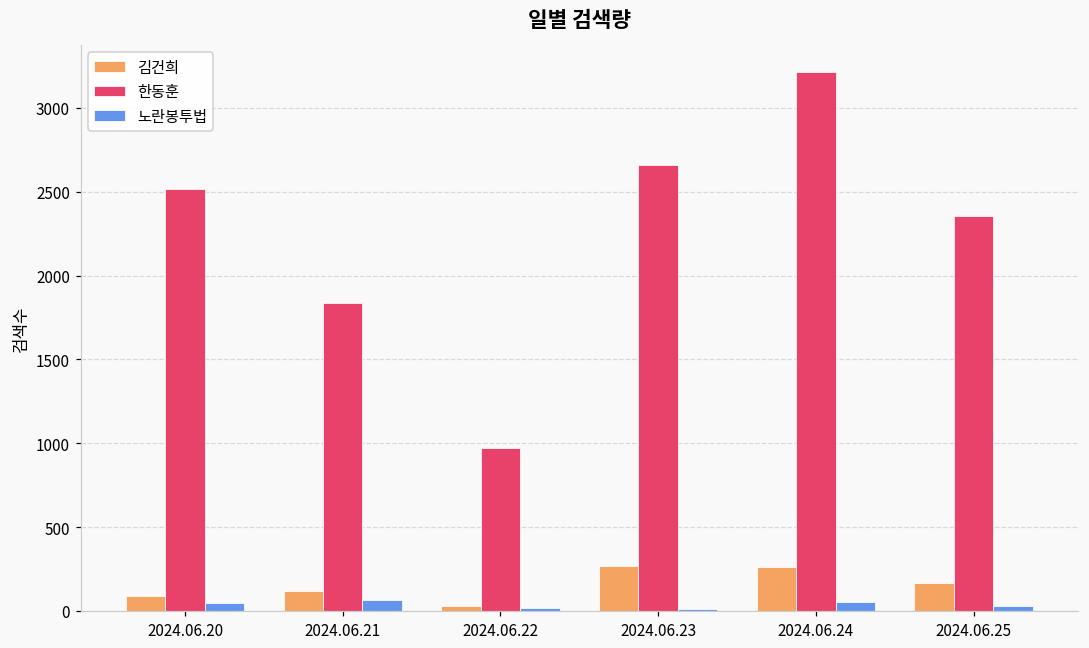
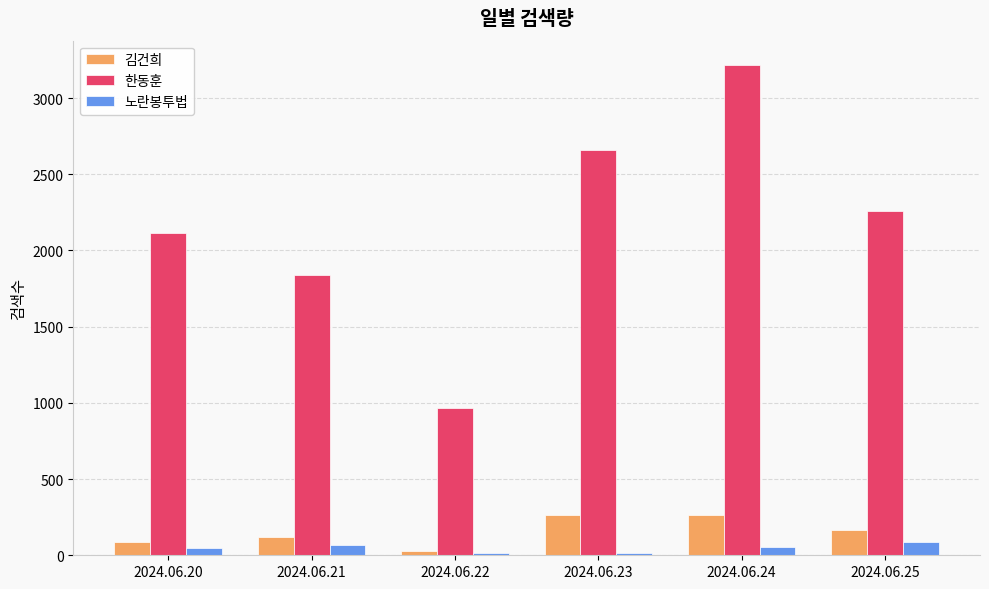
  {
    "김건희": {
      "2024.06.20": 90,
      "2024.06.21": 120,
      "2024.06.22": 30,
      "2024.06.23": 270,
      "2024.06.24": 260,
      "2024.06.25": 160
    },
    "한동훈": {
-     "2024.06.20": 2520,
+     "2024.06.20": 2120,
      "2024.06.21": 1840,
      "2024.06.22": 970,
      "2024.06.23": 2660,
      "2024.06.24": 3220,
-     "2024.06.25": 2360
+     "2024.06.25": 2260
    },
    "노란봉투법": {
      "2024.06.20": 50,
      "2024.06.21": 70,
      "2024.06.24": 50,
-     "2024.06.25": 30
+     "2024.06.25": 90
    }
  }
